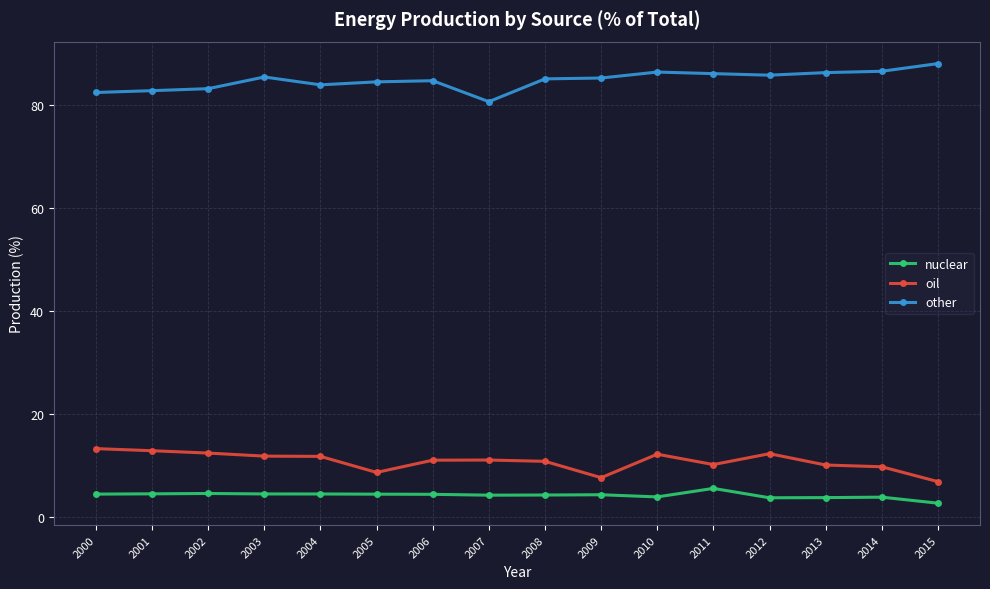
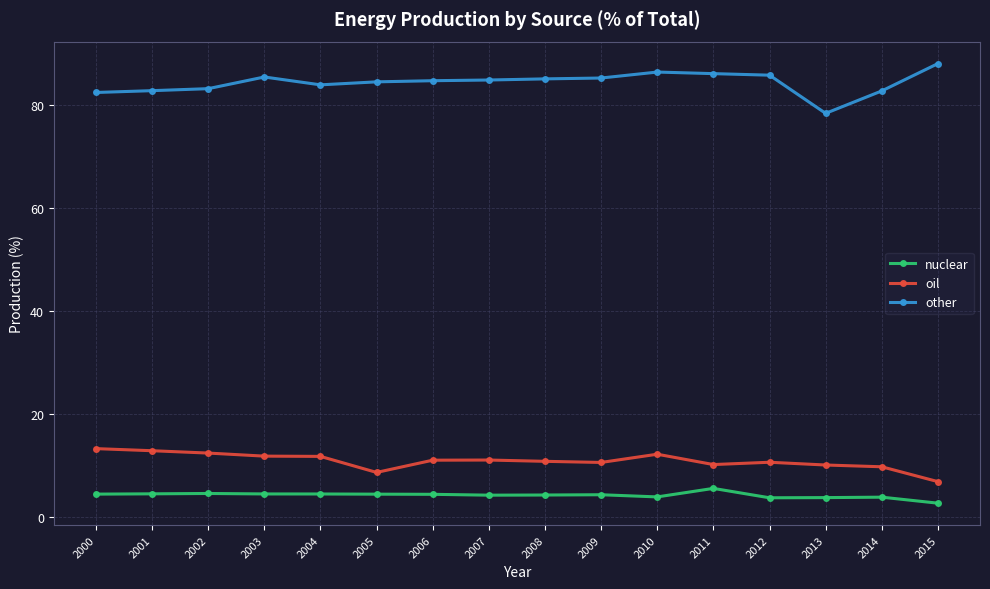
  {
    "nuclear": {
      "2000": 4,
      "2001": 4,
      "2002": 5,
      "2003": 4,
      "2004": 4,
      "2005": 4,
      "2006": 4,
      "2007": 4,
      "2008": 4,
      "2009": 4,
      "2010": 4,
      "2011": 5,
      "2012": 4,
      "2013": 4,
      "2014": 4,
      "2015": 3
    },
    "oil": {
      "2000": 13,
      "2001": 13,
      "2002": 12,
      "2003": 12,
      "2004": 12,
      "2005": 9,
      "2006": 11,
      "2007": 11,
      "2008": 11,
-     "2009": 8,
+     "2009": 11,
      "2010": 12,
      "2011": 10,
-     "2012": 12,
+     "2012": 11,
      "2013": 10,
      "2014": 10,
      "2015": 7
    },
    "other": {
      "2000": 82,
      "2001": 83,
      "2002": 83,
      "2003": 85,
      "2004": 84,
      "2005": 84,
      "2006": 85,
-     "2007": 81,
+     "2007": 85,
      "2008": 85,
      "2009": 85,
      "2010": 86,
      "2011": 86,
      "2012": 86,
-     "2013": 86,
-     "2014": 87,
+     "2013": 78,
+     "2014": 83,
      "2015": 88
    }
  }
